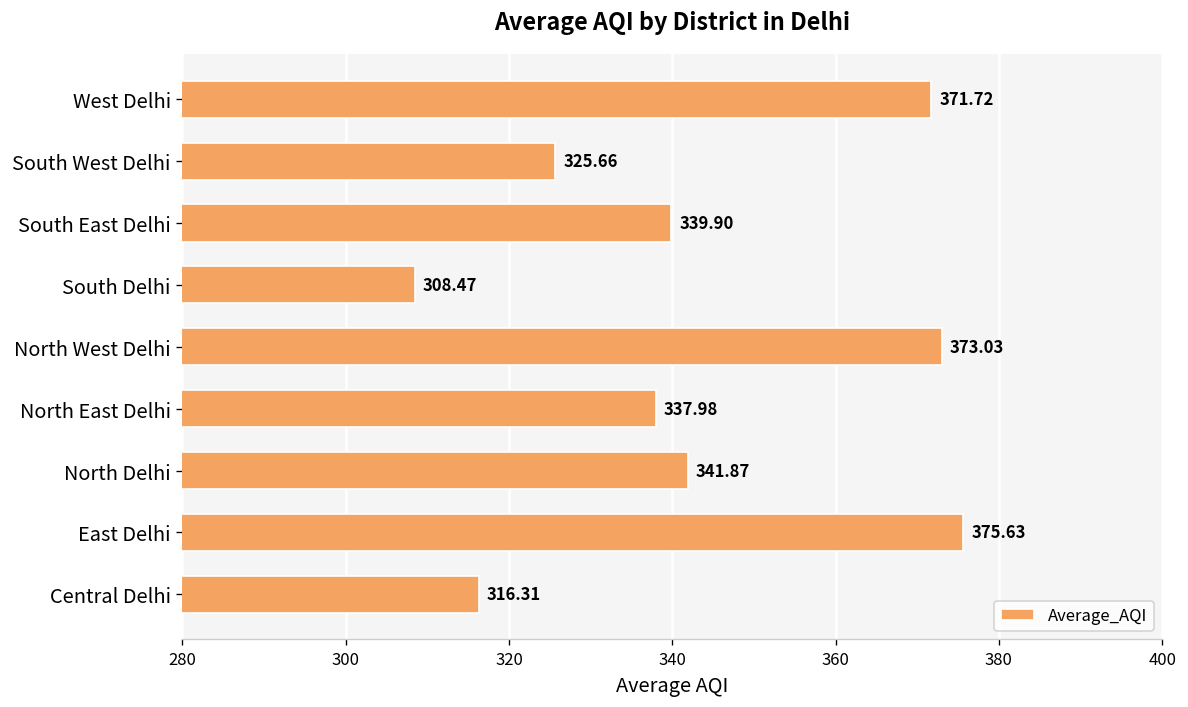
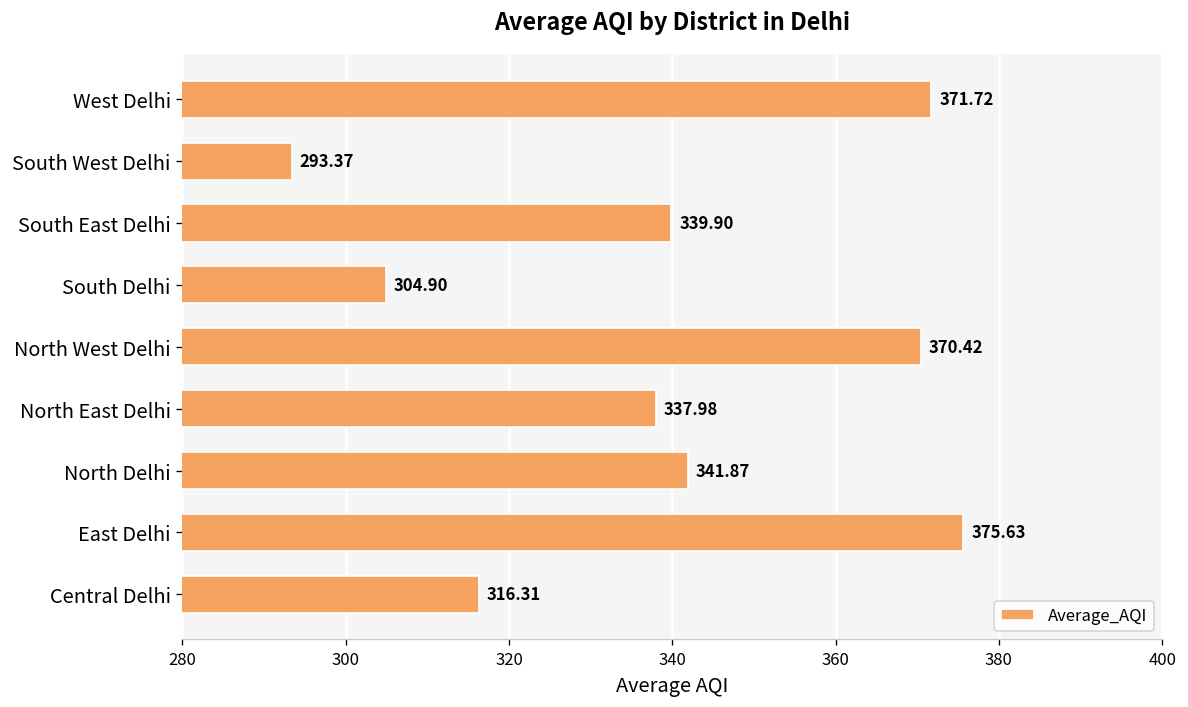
  {
    "West Delhi": 371.72,
-   "South West Delhi": 325.66,
+   "South West Delhi": 293.37,
    "South East Delhi": 339.90,
-   "South Delhi": 308.47,
-   "North West Delhi": 373.03,
+   "South Delhi": 304.90,
+   "North West Delhi": 370.42,
    "North East Delhi": 337.98,
    "North Delhi": 341.87,
    "East Delhi": 375.63,
    "Central Delhi": 316.31
  }
